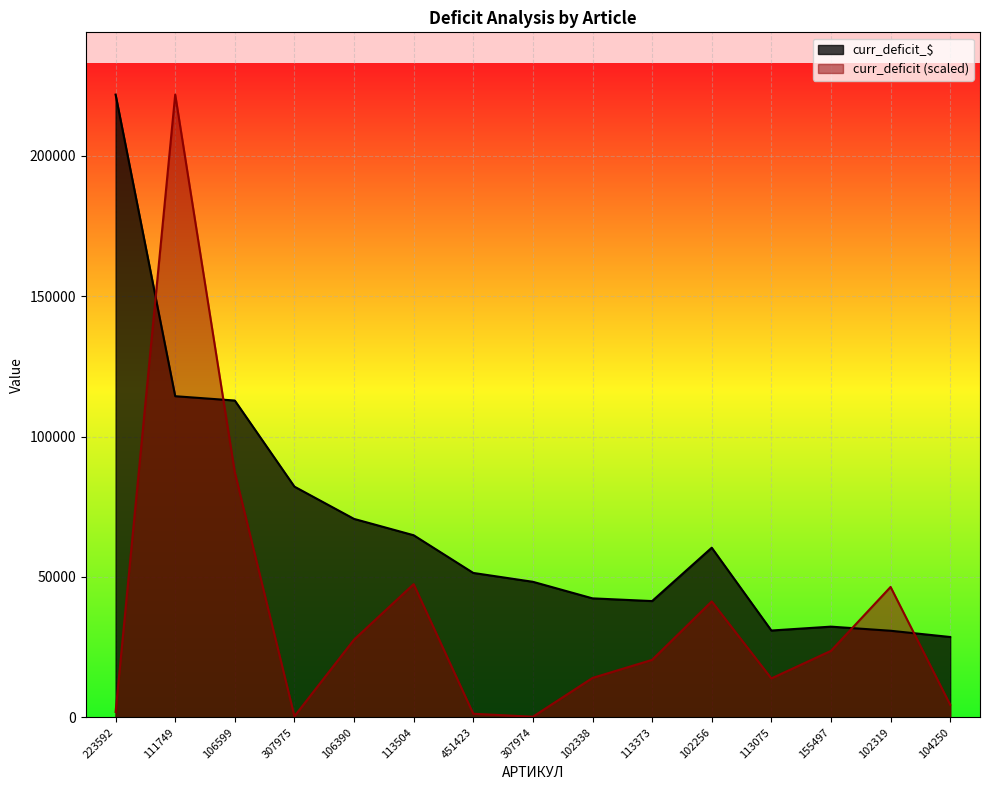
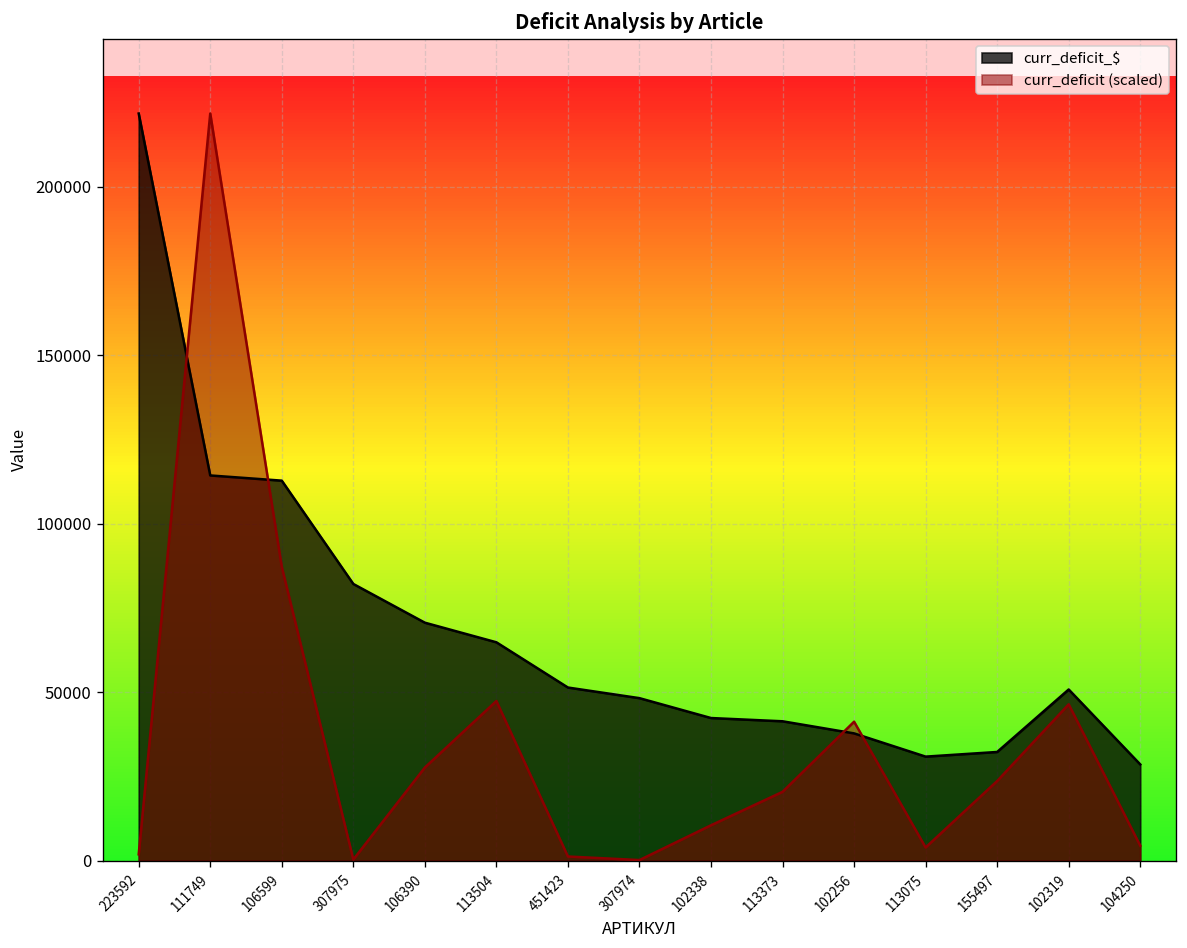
  {
    "curr_deficit_$": {
      "223592": 222000,
      "111749": 114000,
      "106599": 113000,
      "307975": 82000,
      "106390": 71000,
      "113504": 65000,
      "451423": 51000,
      "307974": 48000,
      "102338": 42000,
      "113373": 41000,
-     "102256": 60000,
+     "102256": 38000,
      "113075": 31000,
      "155497": 32000,
-     "102319": 31000,
+     "102319": 51000,
      "104250": 29000
    },
    "curr_deficit (scaled)": {
      "223592": 2000,
      "111749": 222000,
      "106599": 87000,
      "307975": 0,
      "106390": 28000,
      "113504": 47000,
      "451423": 1000,
      "307974": 0,
-     "102338": 14000,
+     "102338": 11000,
      "113373": 20000,
      "102256": 41000,
-     "113075": 14000,
+     "113075": 4000,
      "155497": 24000,
      "102319": 46000,
      "104250": 4000
    }
  }
